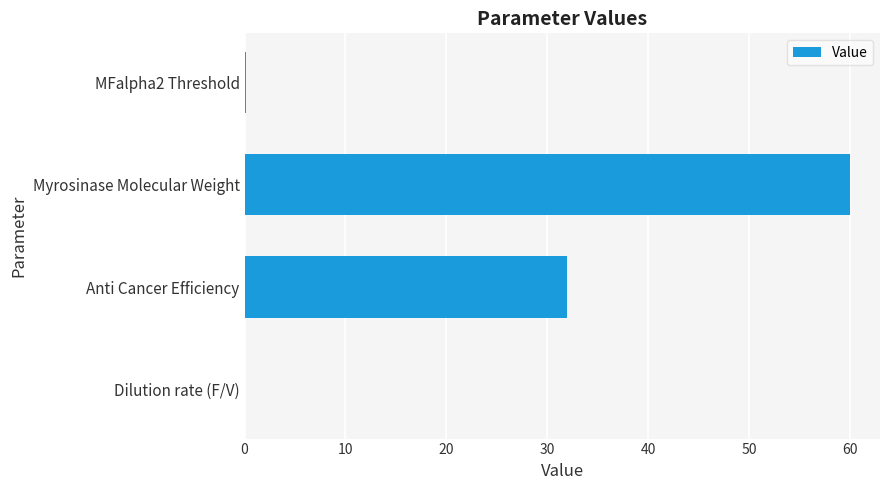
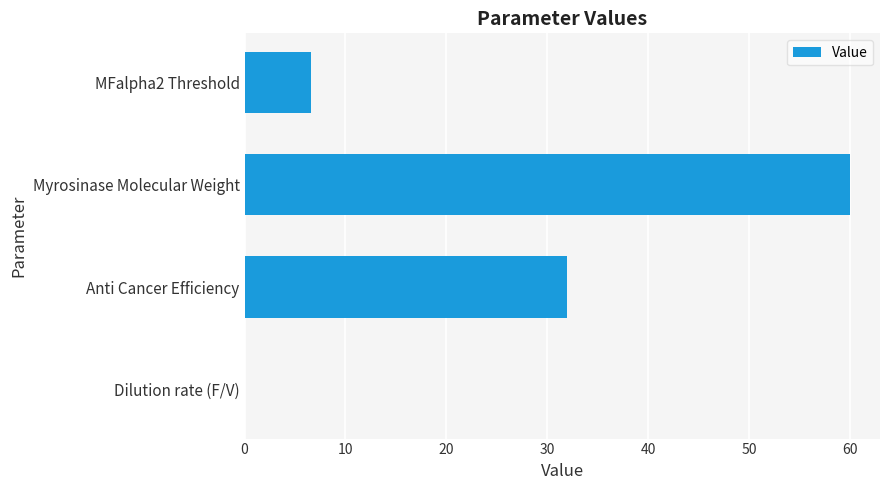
  {
-   "MFalpha2 Threshold": 0.1,
+   "MFalpha2 Threshold": 6.6,
    "Myrosinase Molecular Weight": 60.0,
    "Anti Cancer Efficiency": 32.0
  }
